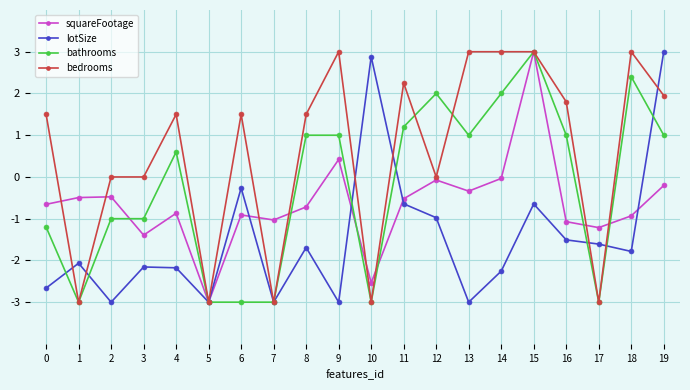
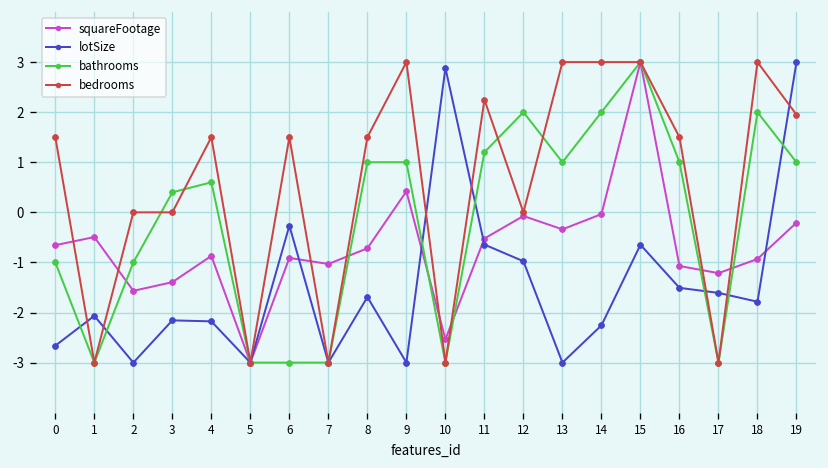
  {
    "squareFootage": {
      "0": -0.7,
      "1": -0.5,
-     "2": -0.5,
+     "2": -1.6,
      "3": -1.4,
      "4": -0.9,
      "6": -0.9,
      "7": -1.0,
      "8": -0.7,
      "9": 0.4,
      "10": -2.5,
      "11": -0.5,
      "12": -0.1,
      "13": -0.3,
      "14": 0.0,
      "16": -1.1,
      "17": -1.2,
      "18": -0.9,
      "19": -0.2
    },
    "lotSize": {
      "0": -2.7,
      "1": -2.1,
      "2": -3.0,
      "3": -2.2,
      "4": -2.2,
      "6": -0.3,
      "8": -1.7,
      "9": -3.0,
      "10": 2.9,
      "11": -0.6,
      "12": -1.0,
      "13": -3.0,
      "14": -2.3,
      "15": -0.6,
      "16": -1.5,
      "17": -1.6,
      "18": -1.8,
      "19": 3.0
    },
    "bathrooms": {
-     "0": -1.2,
+     "0": -1.0,
      "2": -1.0,
-     "3": -1.0,
+     "3": 0.4,
      "4": 0.6,
      "6": -3.0,
      "8": 1.0,
      "9": 1.0,
      "11": 1.2,
      "12": 2.0,
      "13": 1.0,
      "14": 2.0,
      "16": 1.0,
-     "18": 2.4,
+     "18": 2.0,
      "19": 1.0
    },
    "bedrooms": {
      "0": 1.5,
      "2": 0.0,
      "3": 0.0,
      "4": 1.5,
      "6": 1.5,
      "8": 1.5,
      "9": 3.0,
      "11": 2.3,
      "12": 0.0,
      "13": 3.0,
      "14": 3.0,
-     "16": 1.8,
+     "16": 1.5,
      "18": 3.0,
      "19": 1.9
    }
  }
